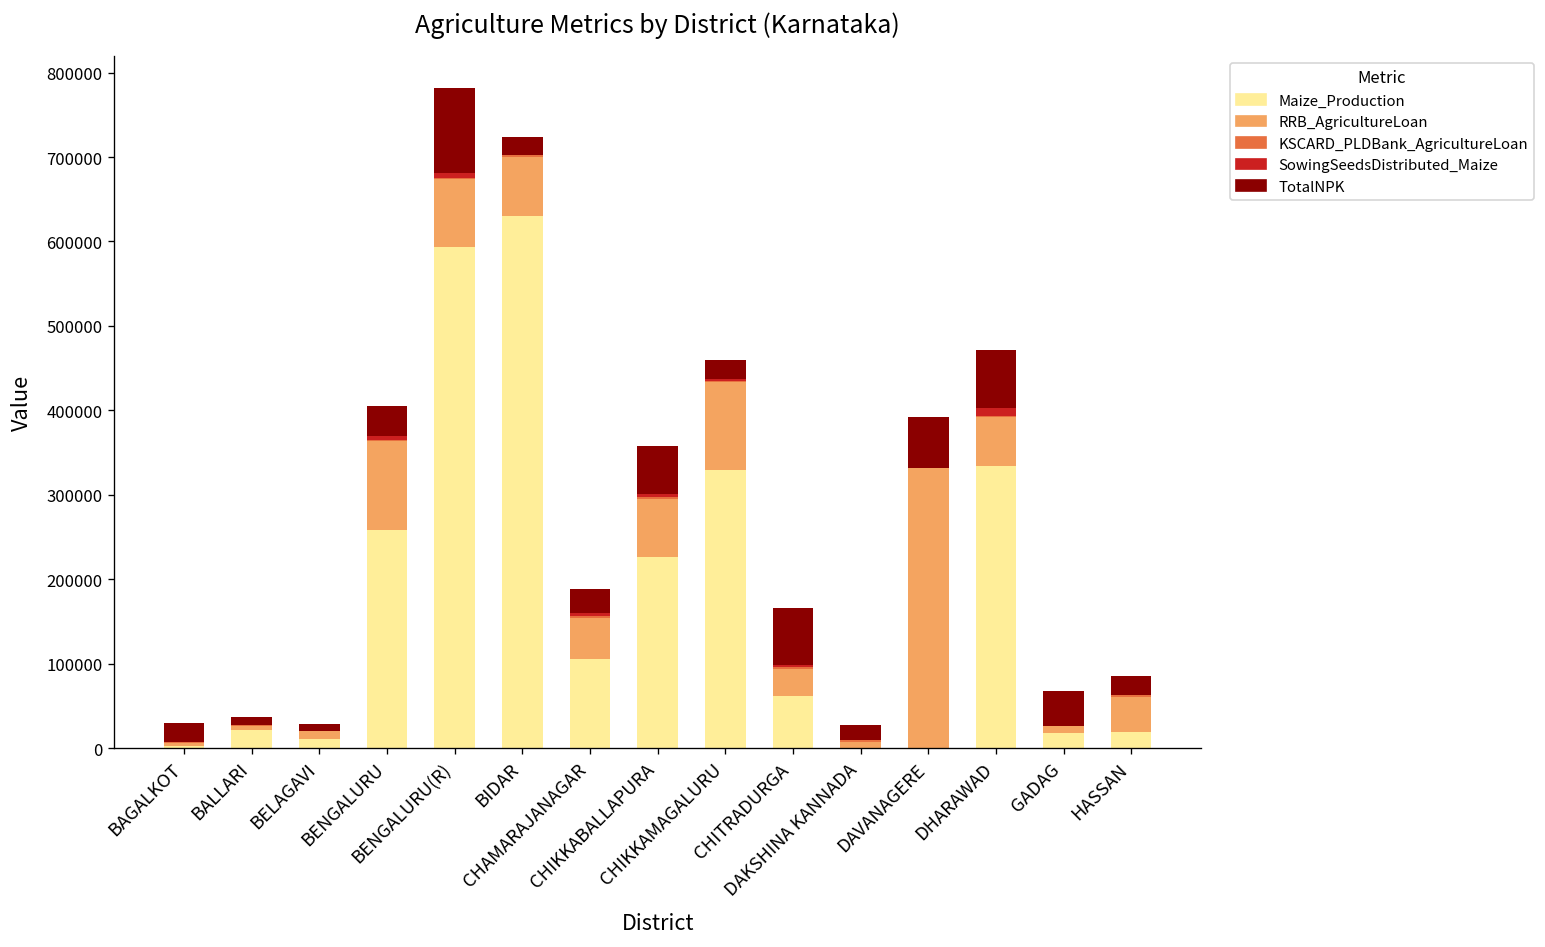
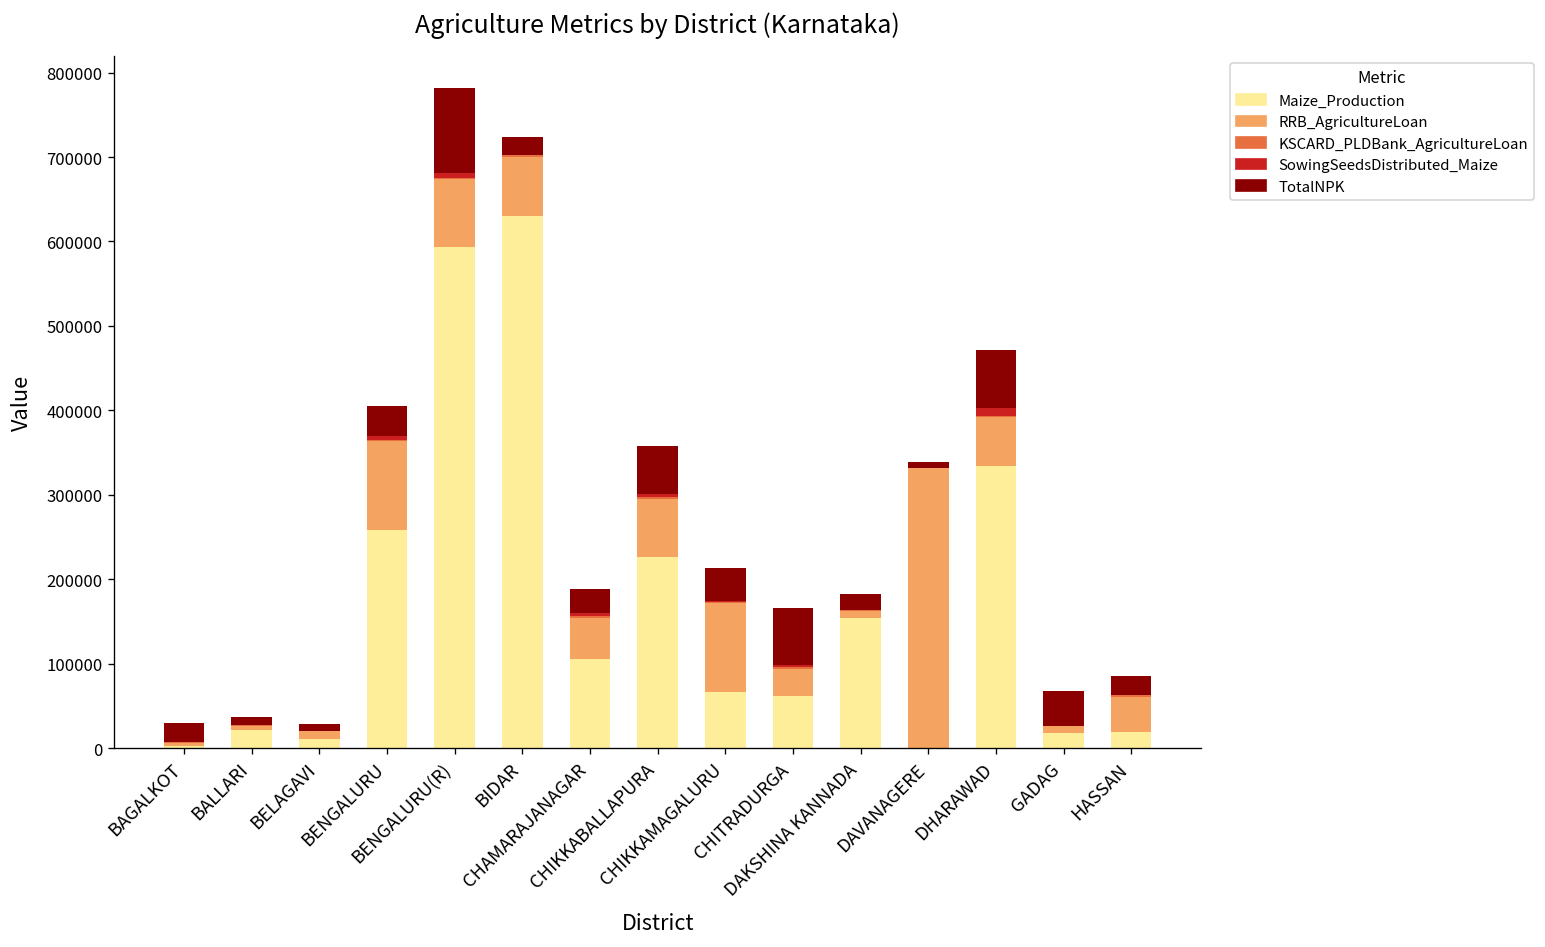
  {
    "Maize_Production": {
      "BALLARI": 20000,
      "BELAGAVI": 10000,
      "BENGALURU": 260000,
      "BENGALURU(R)": 590000,
      "BIDAR": 630000,
      "CHAMARAJANAGAR": 110000,
      "CHIKKABALLAPURA": 230000,
-     "CHIKKAMAGALURU": 330000,
+     "CHIKKAMAGALURU": 70000,
      "CHITRADURGA": 60000,
-     "DAKSHINA KANNADA": 0,
+     "DAKSHINA KANNADA": 150000,
      "DHARAWAD": 330000,
      "GADAG": 20000,
      "HASSAN": 20000
    },
    "RRB_AgricultureLoan": {
      "BALLARI": 10000,
      "BELAGAVI": 10000,
      "BENGALURU": 110000,
      "BENGALURU(R)": 80000,
      "BIDAR": 70000,
      "CHAMARAJANAGAR": 50000,
      "CHIKKABALLAPURA": 70000,
      "CHIKKAMAGALURU": 100000,
      "CHITRADURGA": 30000,
      "DAKSHINA KANNADA": 10000,
      "DAVANAGERE": 330000,
      "DHARAWAD": 60000,
      "GADAG": 10000,
      "HASSAN": 40000
    },
    "SowingSeedsDistributed_Maize": {
      "BENGALURU": 10000,
      "BENGALURU(R)": 10000,
      "CHIKKABALLAPURA": 0,
      "DAKSHINA KANNADA": 0,
      "DAVANAGERE": 0,
      "DHARAWAD": 10000
    },
    "TotalNPK": {
      "BAGALKOT": 20000,
      "BALLARI": 10000,
      "BELAGAVI": 10000,
      "BENGALURU": 40000,
      "BENGALURU(R)": 100000,
      "BIDAR": 20000,
      "CHAMARAJANAGAR": 30000,
      "CHIKKABALLAPURA": 60000,
-     "CHIKKAMAGALURU": 20000,
+     "CHIKKAMAGALURU": 40000,
      "CHITRADURGA": 70000,
      "DAKSHINA KANNADA": 20000,
-     "DAVANAGERE": 60000,
+     "DAVANAGERE": 10000,
      "DHARAWAD": 70000,
      "GADAG": 40000,
      "HASSAN": 20000
    }
  }
